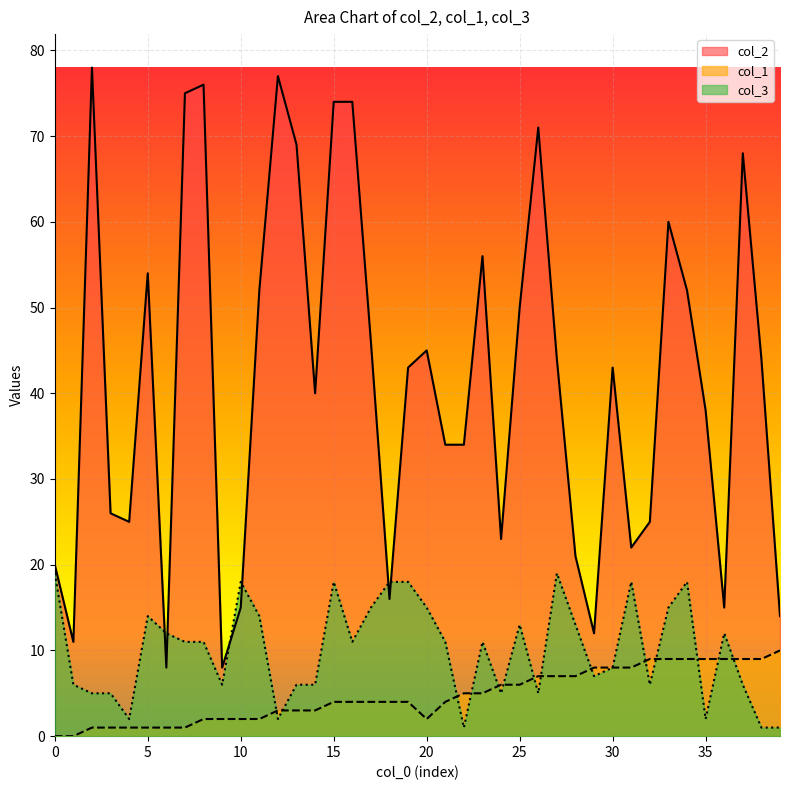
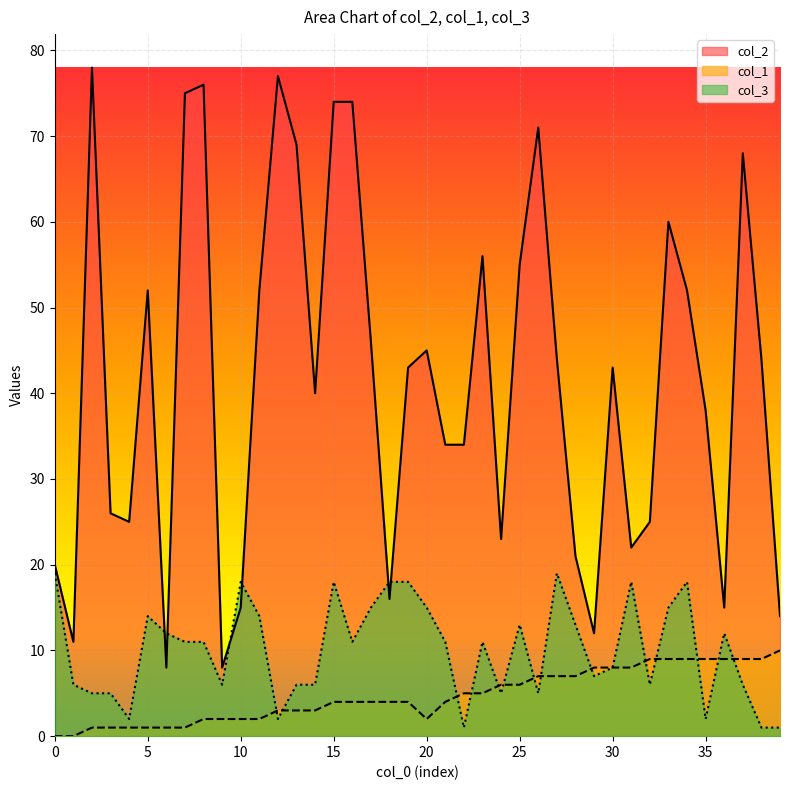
  {
    "col_2": {
      "0": 20,
-     "5": 54,
+     "5": 52,
      "10": 15,
      "15": 74,
      "20": 45,
-     "25": 50,
+     "25": 55,
      "30": 43,
      "35": 38
    },
    "col_1": {
      "0": 0,
      "5": 1,
      "10": 2,
      "15": 4,
      "20": 2,
      "25": 6,
      "35": 9
    },
    "col_3": {
      "0": 19,
      "5": 14,
      "10": 18,
      "15": 18,
      "20": 15,
      "25": 13,
      "35": 2
    }
  }
